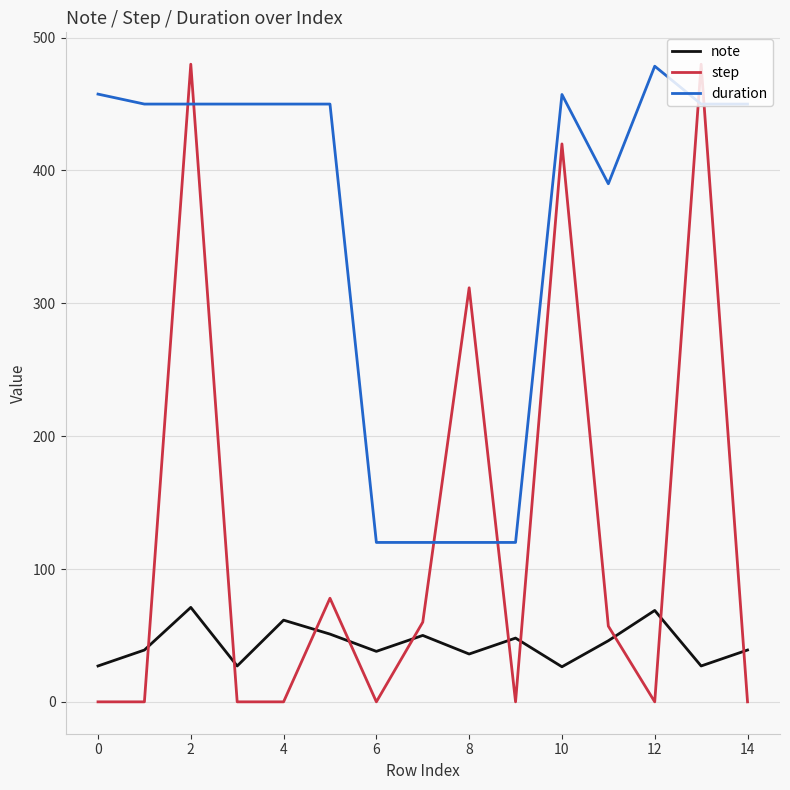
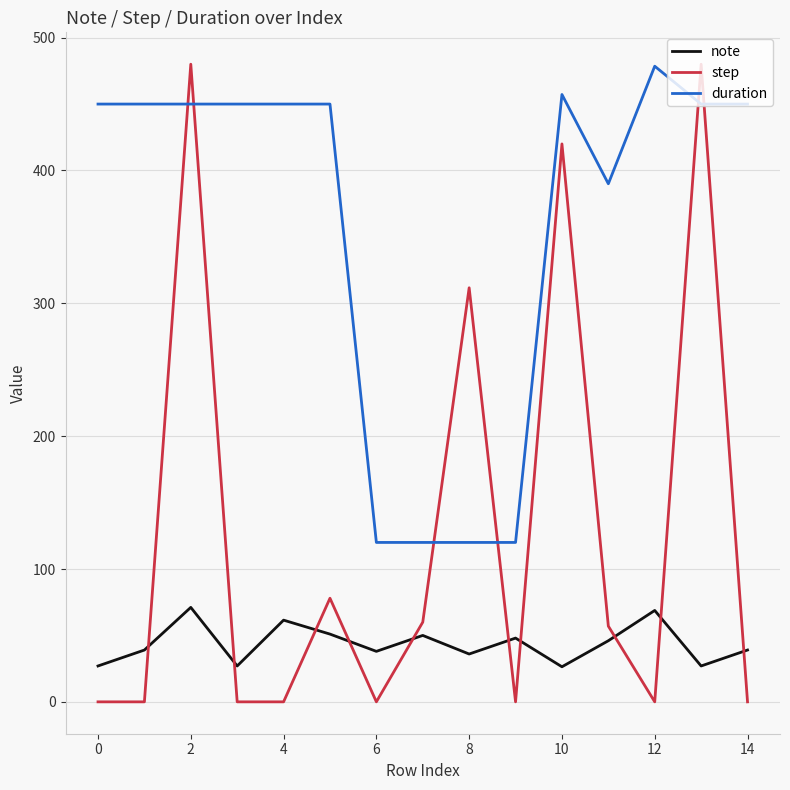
  {
    "note": {
      "0": 27,
      "2": 71,
      "4": 62,
      "6": 38,
      "8": 36,
      "10": 26,
      "12": 69,
      "14": 39
    },
    "step": {
      "0": 0,
      "2": 480,
      "4": 0,
      "6": 0,
      "8": 312,
      "10": 420,
      "12": 0,
      "14": 0
    },
    "duration": {
-     "0": 458,
+     "0": 450,
      "2": 450,
      "4": 450,
      "6": 120,
      "8": 120,
      "10": 457,
      "12": 479
    }
  }
